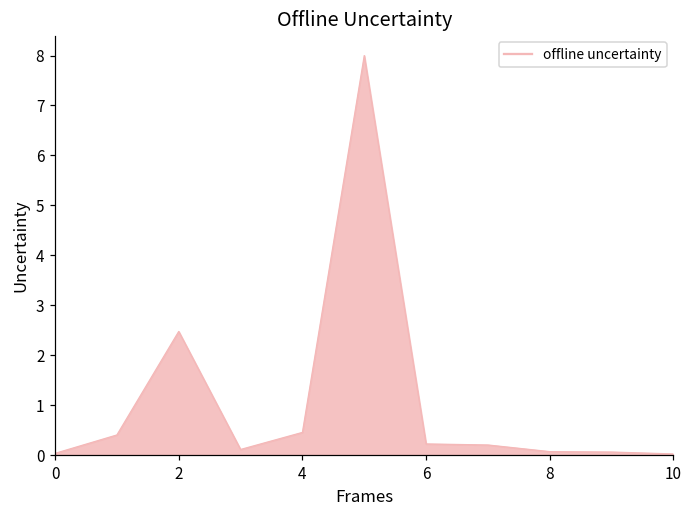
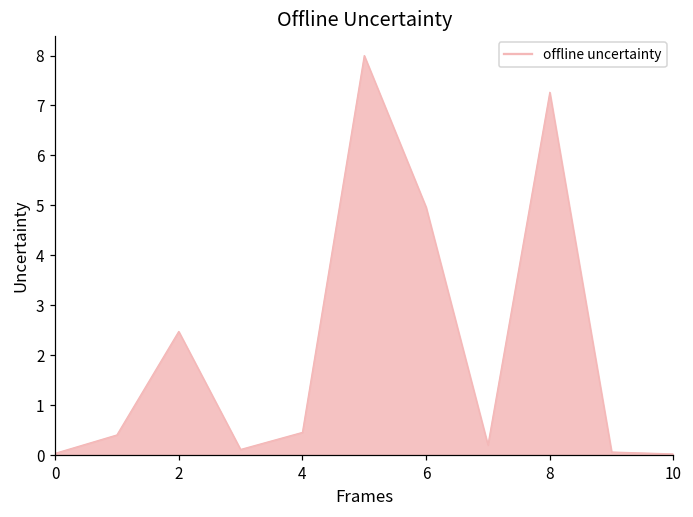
  {
    "0": 0.0,
    "2": 2.5,
    "4": 0.5,
-   "6": 0.2,
-   "8": 0.1,
+   "6": 5.0,
+   "8": 7.3,
    "10": 0.0
  }
